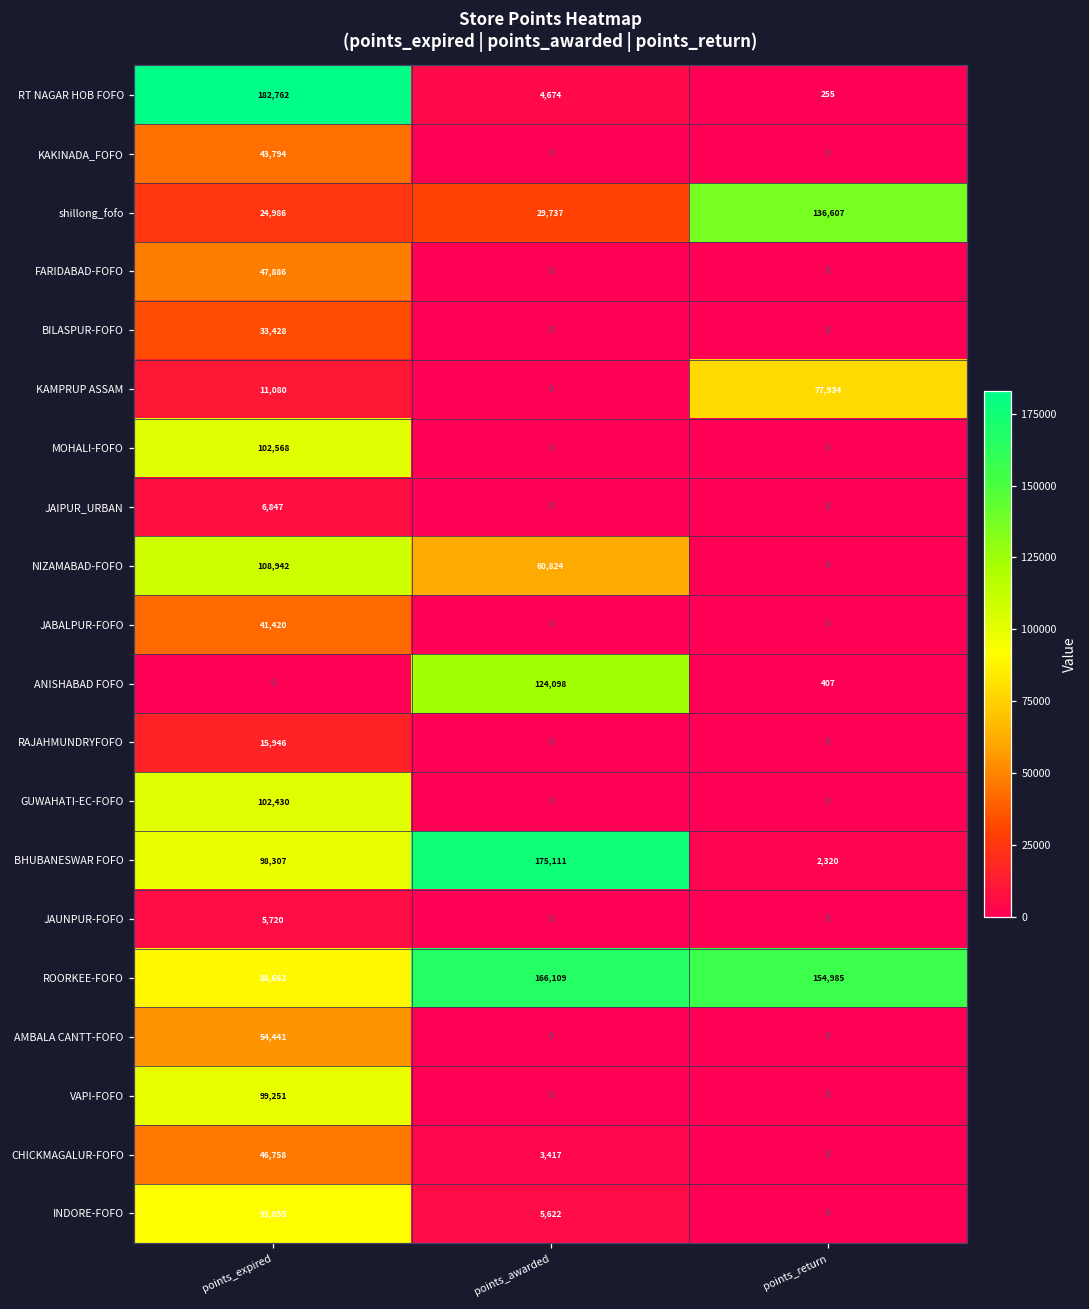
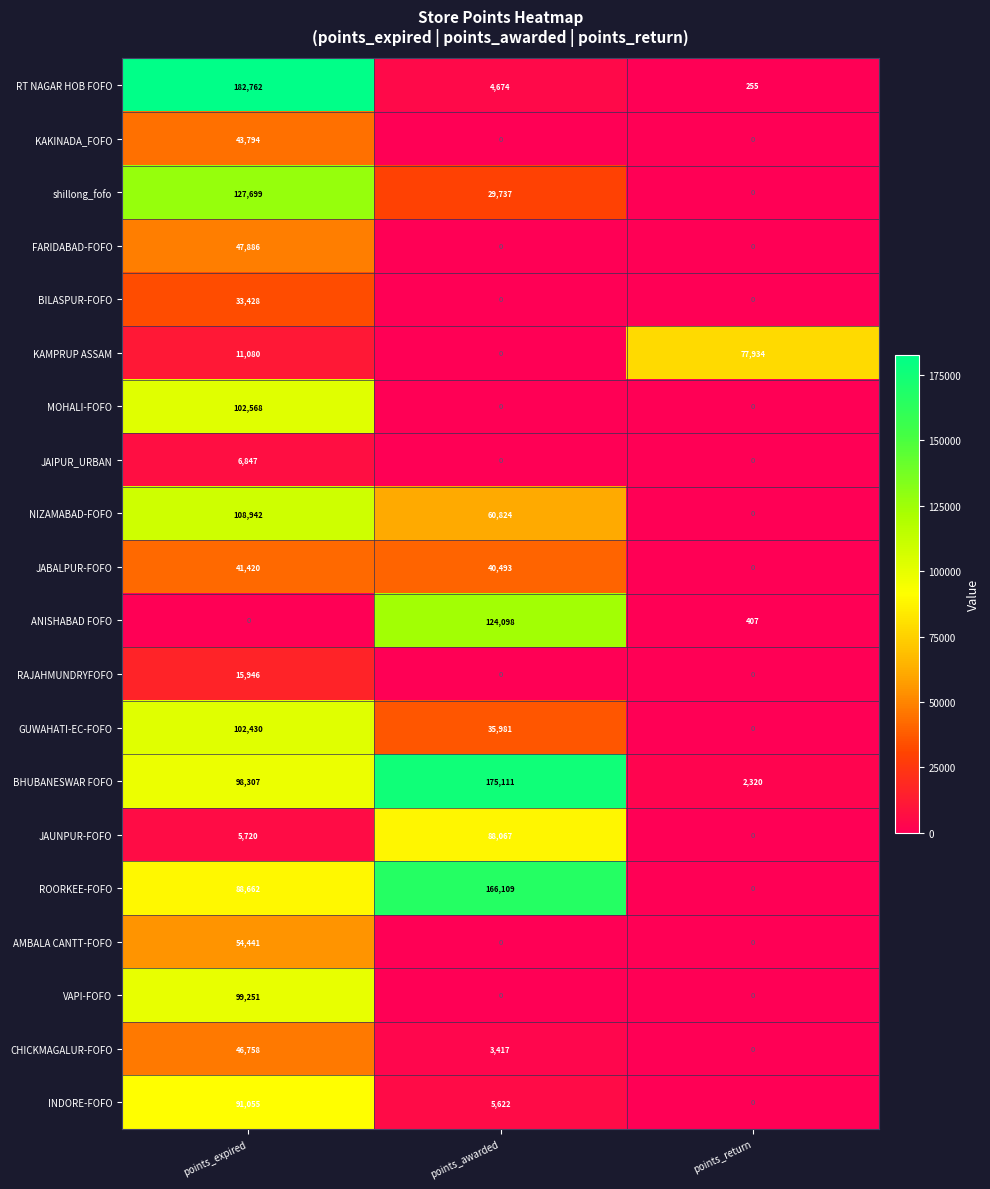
  {
    "RT NAGAR HOB FOFO": {
      "points_expired": "182,762",
      "points_awarded": "4,674",
      "points_return": "255"
    },
    "KAKINADA_FOFO": {
      "points_expired": "43,794",
      "points_awarded": "0",
      "points_return": "0"
    },
    "shillong_fofo": {
-     "points_expired": "24,986",
+     "points_expired": "127,699",
      "points_awarded": "29,737",
-     "points_return": "136,607"
+     "points_return": "0"
    },
    "FARIDABAD-FOFO": {
      "points_expired": "47,886",
      "points_awarded": "0",
      "points_return": "0"
    },
    "BILASPUR-FOFO": {
      "points_expired": "33,428",
      "points_awarded": "0",
      "points_return": "0"
    },
    "KAMPRUP ASSAM": {
      "points_expired": "11,080",
      "points_awarded": "0",
      "points_return": "77,934"
    },
    "MOHALI-FOFO": {
      "points_expired": "102,568",
      "points_awarded": "0",
      "points_return": "0"
    },
    "JAIPUR_URBAN": {
      "points_expired": "6,847",
      "points_awarded": "0",
      "points_return": "0"
    },
    "NIZAMABAD-FOFO": {
      "points_expired": "108,942",
      "points_awarded": "60,824",
      "points_return": "0"
    },
    "JABALPUR-FOFO": {
      "points_expired": "41,420",
-     "points_awarded": "0",
+     "points_awarded": "40,493",
      "points_return": "0"
    },
    "ANISHABAD FOFO": {
      "points_expired": "0",
      "points_awarded": "124,098",
      "points_return": "407"
    },
    "RAJAHMUNDRYFOFO": {
      "points_expired": "15,946",
      "points_awarded": "0",
      "points_return": "0"
    },
    "GUWAHATI-EC-FOFO": {
      "points_expired": "102,430",
-     "points_awarded": "0",
+     "points_awarded": "35,981",
      "points_return": "0"
    },
    "BHUBANESWAR FOFO": {
      "points_expired": "98,307",
      "points_awarded": "175,111",
      "points_return": "2,320"
    },
    "JAUNPUR-FOFO": {
      "points_expired": "5,720",
-     "points_awarded": "0",
+     "points_awarded": "88,067",
      "points_return": "0"
    },
    "ROORKEE-FOFO": {
      "points_expired": "88,662",
      "points_awarded": "166,109",
-     "points_return": "154,985"
+     "points_return": "0"
    },
    "AMBALA CANTT-FOFO": {
      "points_expired": "54,441",
      "points_awarded": "0",
      "points_return": "0"
    },
    "VAPI-FOFO": {
      "points_expired": "99,251",
      "points_awarded": "0",
      "points_return": "0"
    },
    "CHICKMAGALUR-FOFO": {
      "points_expired": "46,758",
      "points_awarded": "3,417",
      "points_return": "0"
    },
    "INDORE-FOFO": {
      "points_expired": "91,055",
      "points_awarded": "5,622",
      "points_return": "0"
    }
  }
